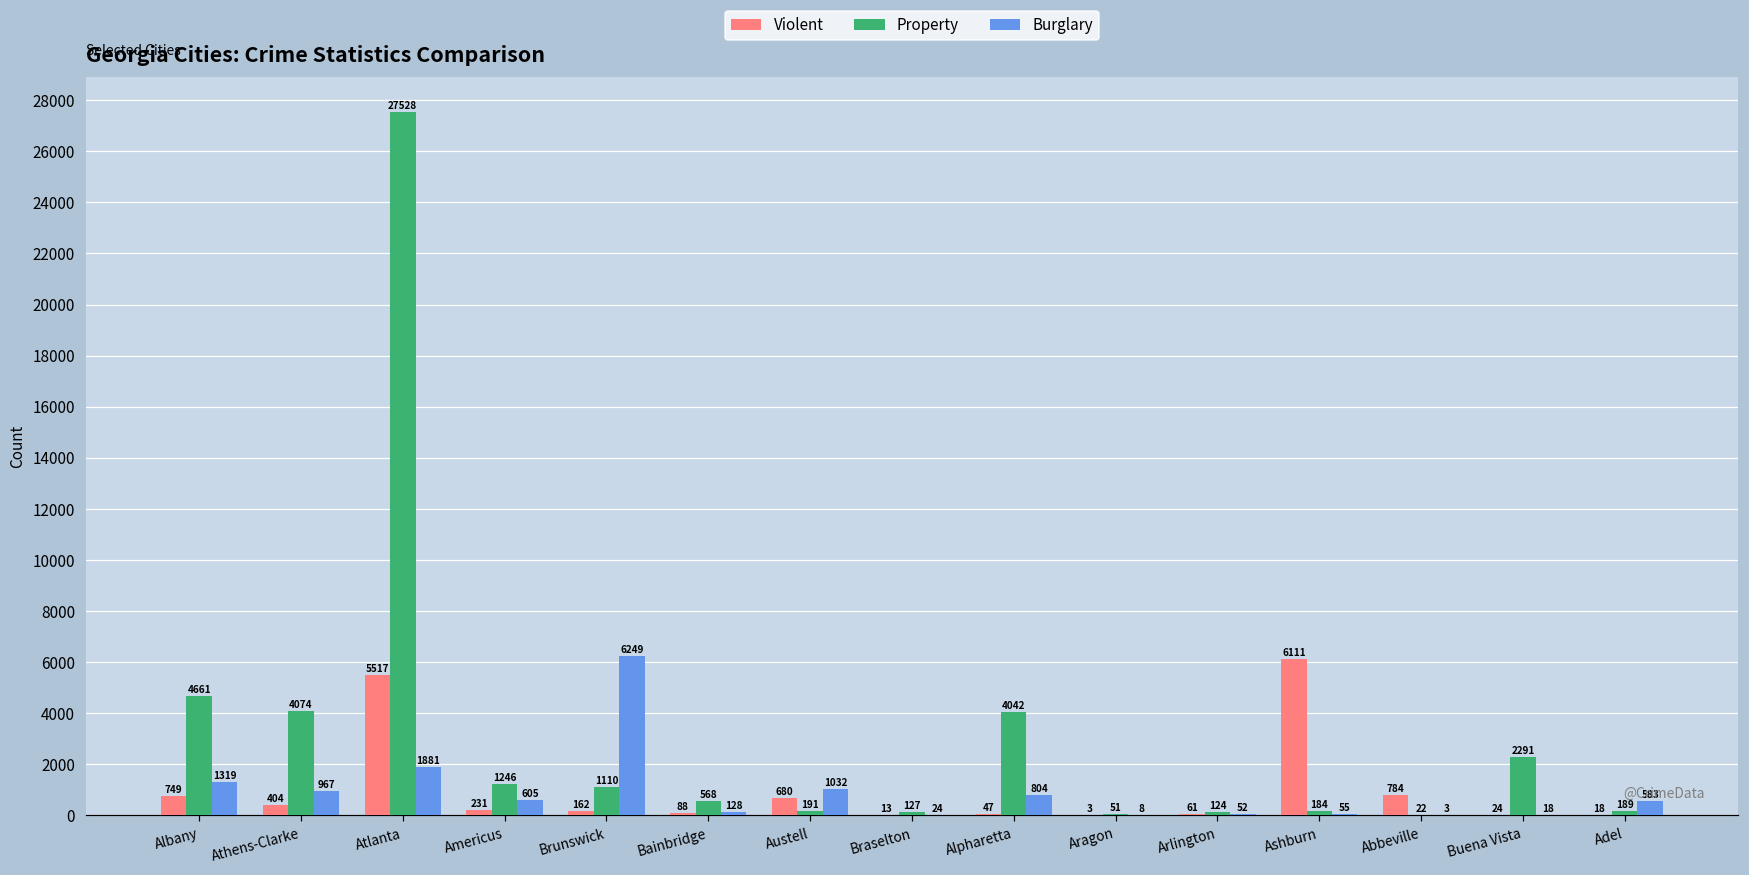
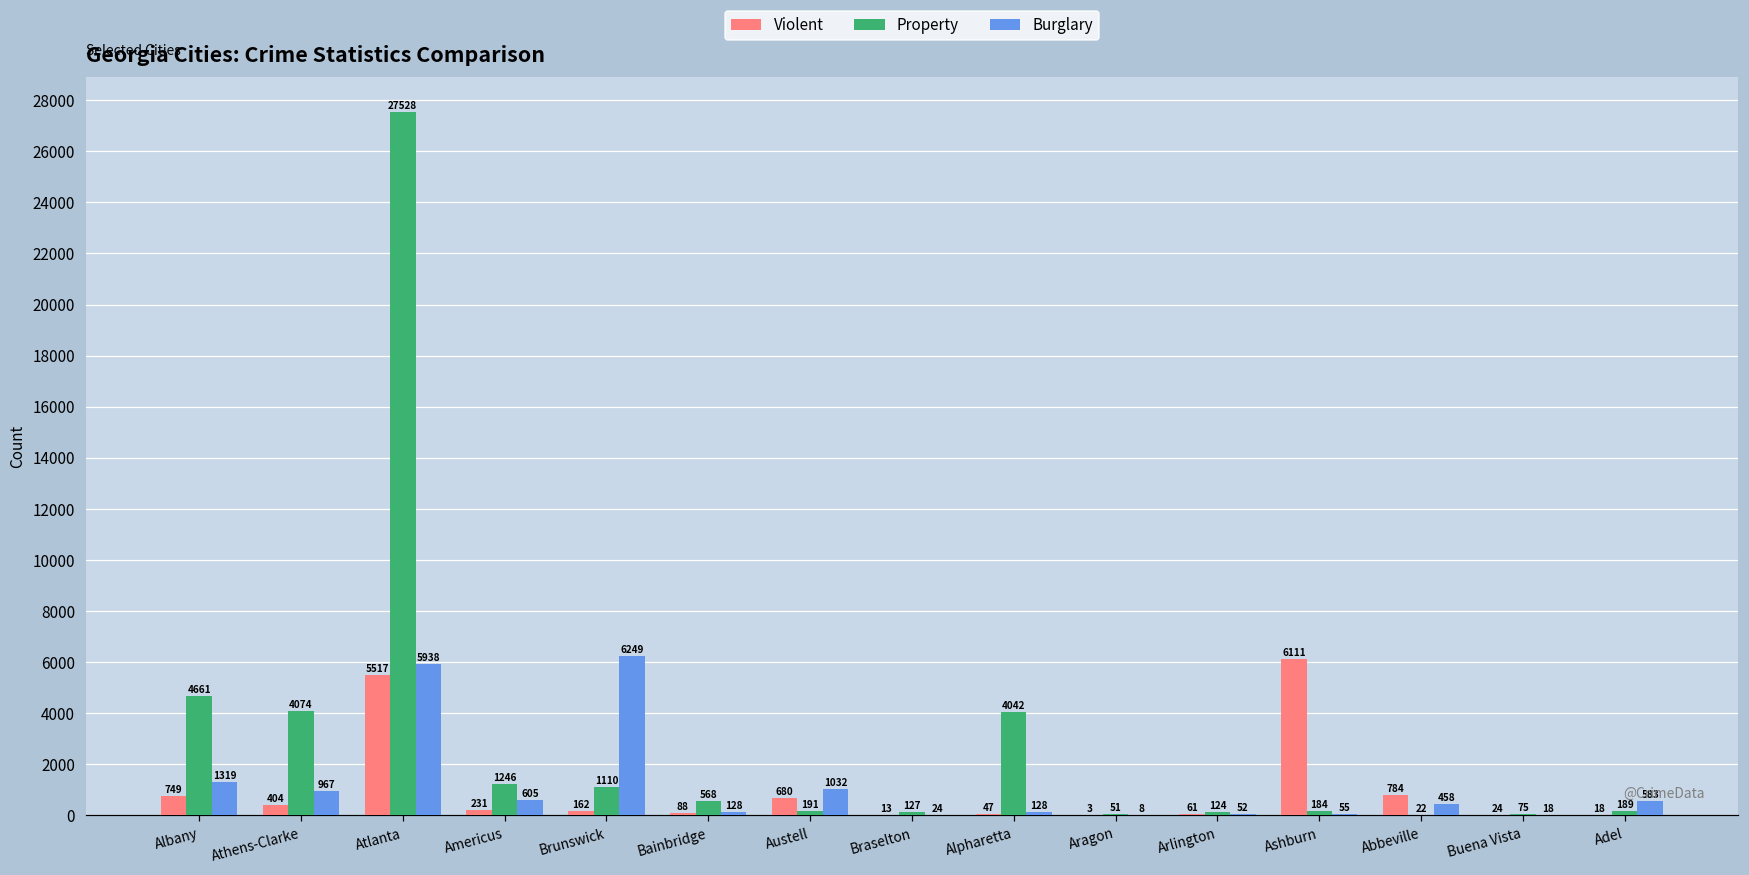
  {
    "Violent": {
      "Albany": 749,
      "Athens-Clarke": 404,
      "Atlanta": 5517,
      "Americus": 231,
      "Brunswick": 162,
      "Bainbridge": 88,
      "Austell": 680,
      "Braselton": 13,
      "Alpharetta": 47,
      "Aragon": 3,
      "Arlington": 61,
      "Ashburn": 6111,
      "Abbeville": 784,
      "Buena Vista": 24,
      "Adel": 18
    },
    "Property": {
      "Albany": 4661,
      "Athens-Clarke": 4074,
      "Atlanta": 27528,
      "Americus": 1246,
      "Brunswick": 1110,
      "Bainbridge": 568,
      "Austell": 191,
      "Braselton": 127,
      "Alpharetta": 4042,
      "Aragon": 51,
      "Arlington": 124,
      "Ashburn": 184,
      "Abbeville": 22,
-     "Buena Vista": 2291,
+     "Buena Vista": 75,
      "Adel": 189
    },
    "Burglary": {
      "Albany": 1319,
      "Athens-Clarke": 967,
-     "Atlanta": 1881,
+     "Atlanta": 5938,
      "Americus": 605,
      "Brunswick": 6249,
      "Bainbridge": 128,
      "Austell": 1032,
      "Braselton": 24,
-     "Alpharetta": 804,
+     "Alpharetta": 128,
      "Aragon": 8,
      "Arlington": 52,
      "Ashburn": 55,
-     "Abbeville": 3,
+     "Abbeville": 458,
      "Buena Vista": 18
    }
  }
